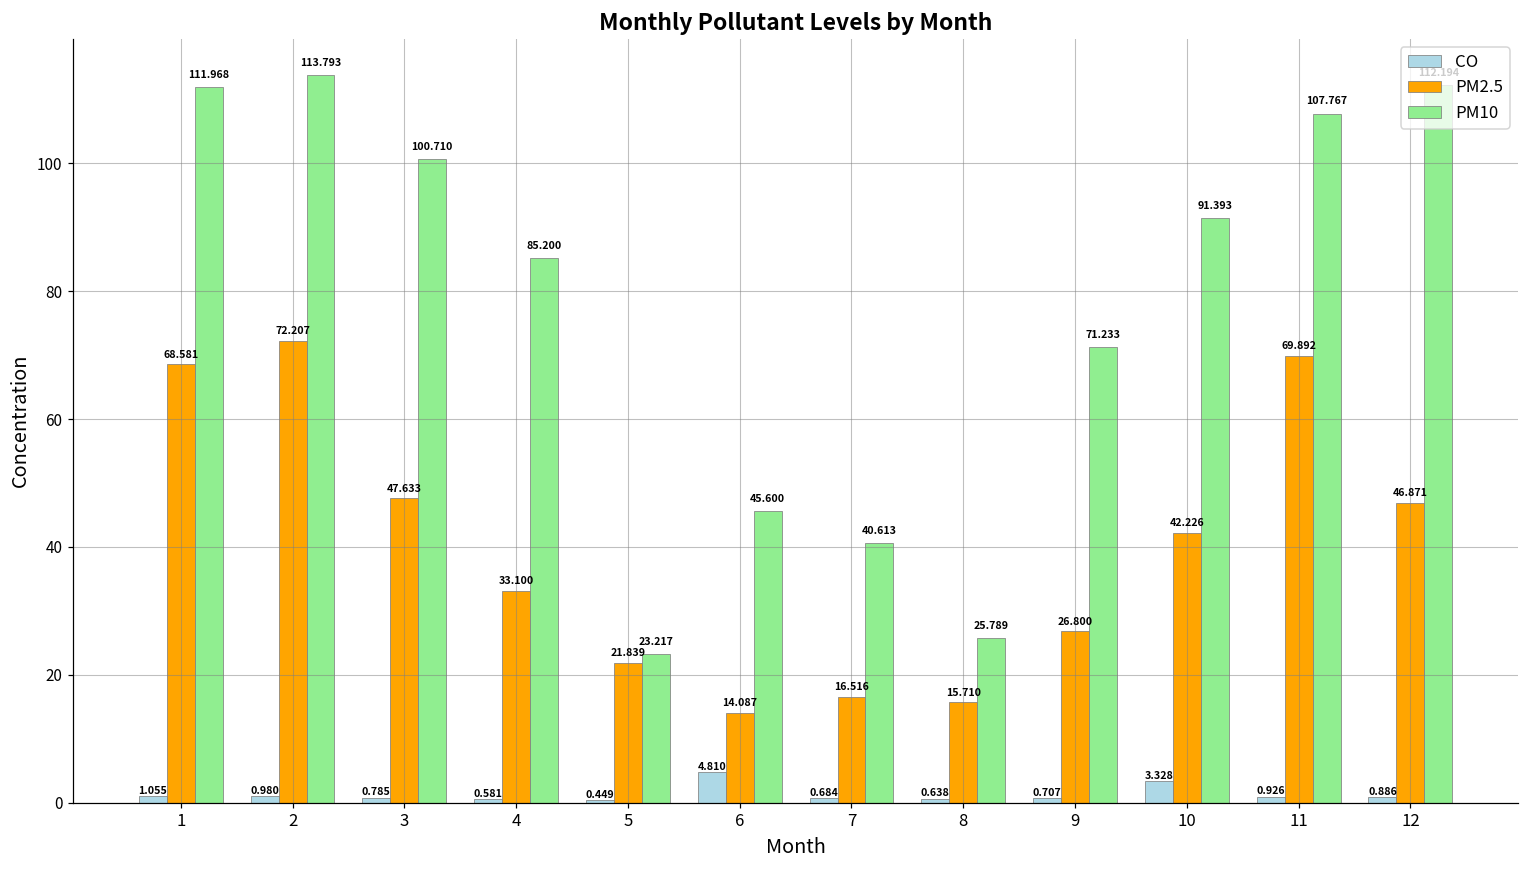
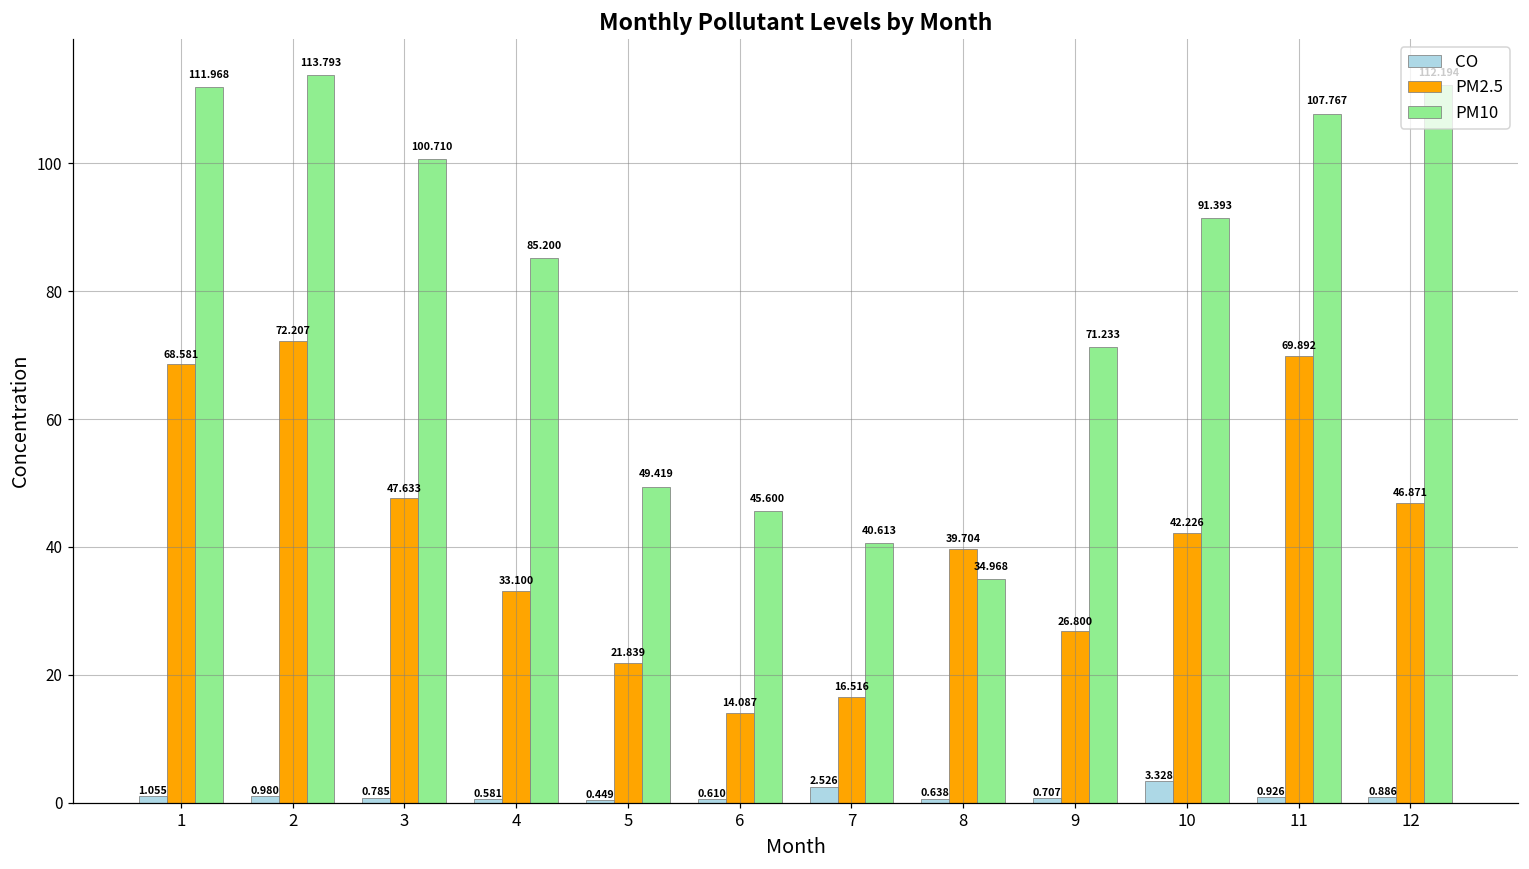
  {
    "CO": {
      "1": 1.055,
      "2": 0.980,
      "3": 0.785,
      "4": 0.581,
      "5": 0.449,
-     "6": 4.810,
-     "7": 0.684,
+     "6": 0.610,
+     "7": 2.526,
      "8": 0.638,
      "9": 0.707,
      "10": 3.328,
      "11": 0.926,
      "12": 0.886
    },
    "PM2.5": {
      "1": 68.581,
      "2": 72.207,
      "3": 47.633,
      "4": 33.100,
      "5": 21.839,
      "6": 14.087,
      "7": 16.516,
-     "8": 15.710,
+     "8": 39.704,
      "9": 26.800,
      "10": 42.226,
      "11": 69.892,
      "12": 46.871
    },
    "PM10": {
      "1": 111.968,
      "2": 113.793,
      "3": 100.710,
      "4": 85.200,
-     "5": 23.217,
+     "5": 49.419,
      "6": 45.600,
      "7": 40.613,
-     "8": 25.789,
+     "8": 34.968,
      "9": 71.233,
      "10": 91.393,
      "11": 107.767
    }
  }
